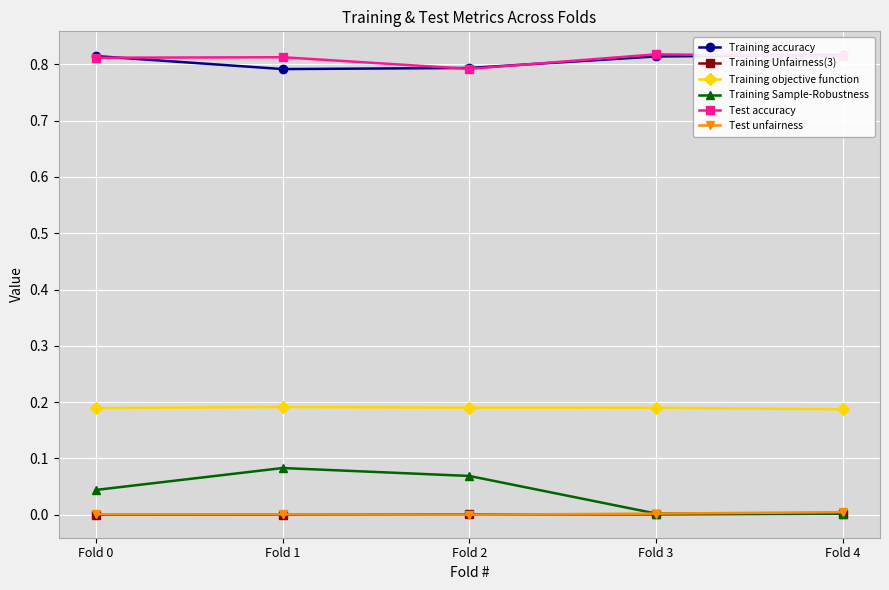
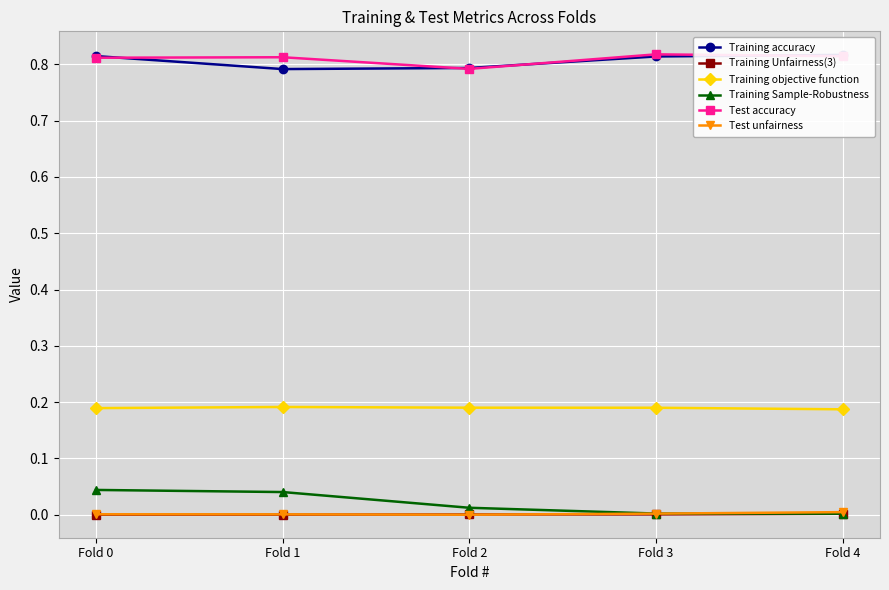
  {
    "Training accuracy": {
      "Fold 1": 0.79
    },
    "Training objective function": {
      "Fold 0": 0.19,
      "Fold 1": 0.19,
      "Fold 2": 0.19,
      "Fold 3": 0.19,
      "Fold 4": 0.19
    },
    "Training Sample-Robustness": {
      "Fold 0": 0.04,
-     "Fold 1": 0.08,
-     "Fold 2": 0.07
+     "Fold 1": 0.04,
+     "Fold 2": 0.01
    },
    "Test accuracy": {
      "Fold 1": 0.81
    }
  }
